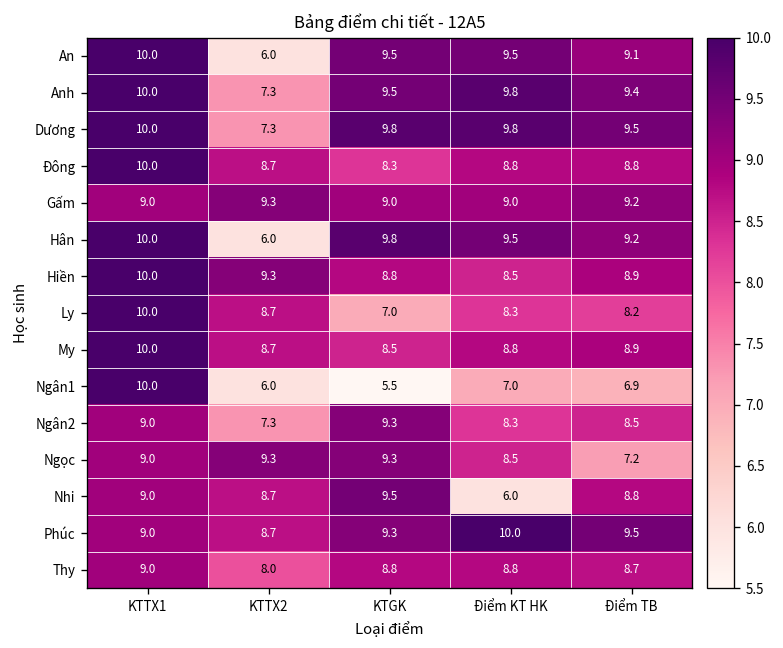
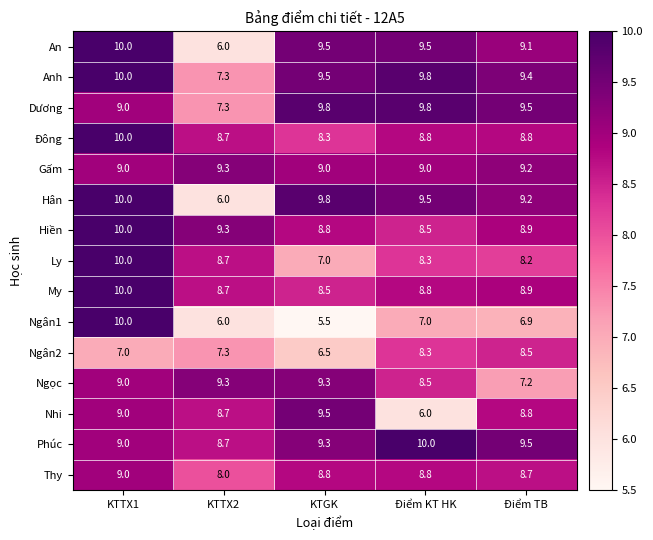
  {
    "An": {
      "KTTX1": 10.0,
      "KTTX2": 6.0,
      "KTGK": 9.5,
      "Điểm KT HK": 9.5,
      "Điểm TB": 9.1
    },
    "Anh": {
      "KTTX1": 10.0,
      "KTTX2": 7.3,
      "KTGK": 9.5,
      "Điểm KT HK": 9.8,
      "Điểm TB": 9.4
    },
    "Dương": {
-     "KTTX1": 10.0,
+     "KTTX1": 9.0,
      "KTTX2": 7.3,
      "KTGK": 9.8,
      "Điểm KT HK": 9.8,
      "Điểm TB": 9.5
    },
    "Đông": {
      "KTTX1": 10.0,
      "KTTX2": 8.7,
      "KTGK": 8.3,
      "Điểm KT HK": 8.8,
      "Điểm TB": 8.8
    },
    "Gấm": {
      "KTTX1": 9.0,
      "KTTX2": 9.3,
      "KTGK": 9.0,
      "Điểm KT HK": 9.0,
      "Điểm TB": 9.2
    },
    "Hân": {
      "KTTX1": 10.0,
      "KTTX2": 6.0,
      "KTGK": 9.8,
      "Điểm KT HK": 9.5,
      "Điểm TB": 9.2
    },
    "Hiền": {
      "KTTX1": 10.0,
      "KTTX2": 9.3,
      "KTGK": 8.8,
      "Điểm KT HK": 8.5,
      "Điểm TB": 8.9
    },
    "Ly": {
      "KTTX1": 10.0,
      "KTTX2": 8.7,
      "KTGK": 7.0,
      "Điểm KT HK": 8.3,
      "Điểm TB": 8.2
    },
    "My": {
      "KTTX1": 10.0,
      "KTTX2": 8.7,
      "KTGK": 8.5,
      "Điểm KT HK": 8.8,
      "Điểm TB": 8.9
    },
    "Ngân1": {
      "KTTX1": 10.0,
      "KTTX2": 6.0,
      "KTGK": 5.5,
      "Điểm KT HK": 7.0,
      "Điểm TB": 6.9
    },
    "Ngân2": {
-     "KTTX1": 9.0,
+     "KTTX1": 7.0,
      "KTTX2": 7.3,
-     "KTGK": 9.3,
+     "KTGK": 6.5,
      "Điểm KT HK": 8.3,
      "Điểm TB": 8.5
    },
    "Ngọc": {
      "KTTX1": 9.0,
      "KTTX2": 9.3,
      "KTGK": 9.3,
      "Điểm KT HK": 8.5,
      "Điểm TB": 7.2
    },
    "Nhi": {
      "KTTX1": 9.0,
      "KTTX2": 8.7,
      "KTGK": 9.5,
      "Điểm KT HK": 6.0,
      "Điểm TB": 8.8
    },
    "Phúc": {
      "KTTX1": 9.0,
      "KTTX2": 8.7,
      "KTGK": 9.3,
      "Điểm KT HK": 10.0,
      "Điểm TB": 9.5
    },
    "Thy": {
      "KTTX1": 9.0,
      "KTTX2": 8.0,
      "KTGK": 8.8,
      "Điểm KT HK": 8.8,
      "Điểm TB": 8.7
    }
  }
